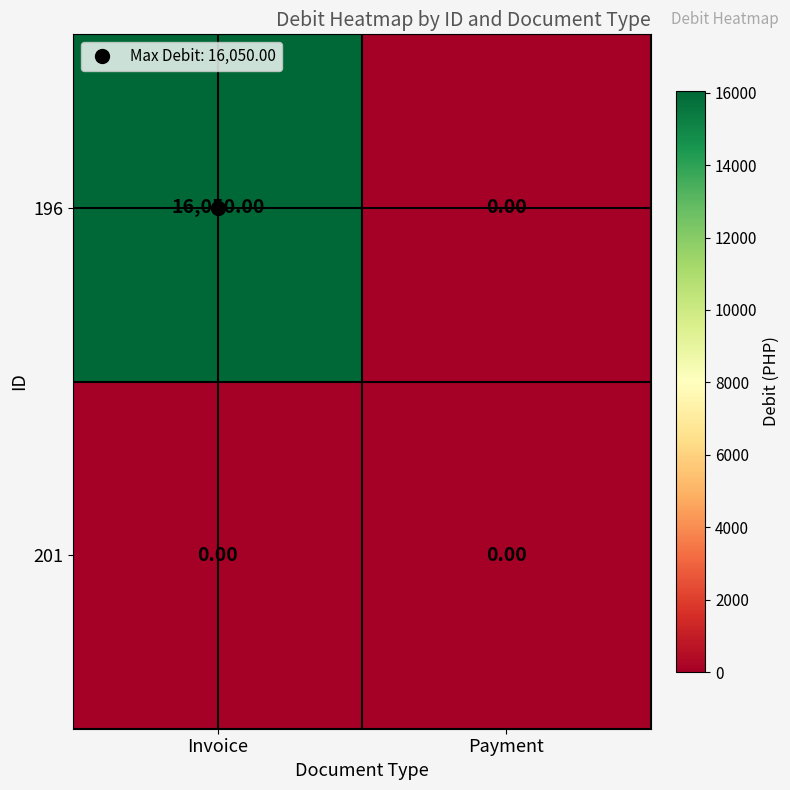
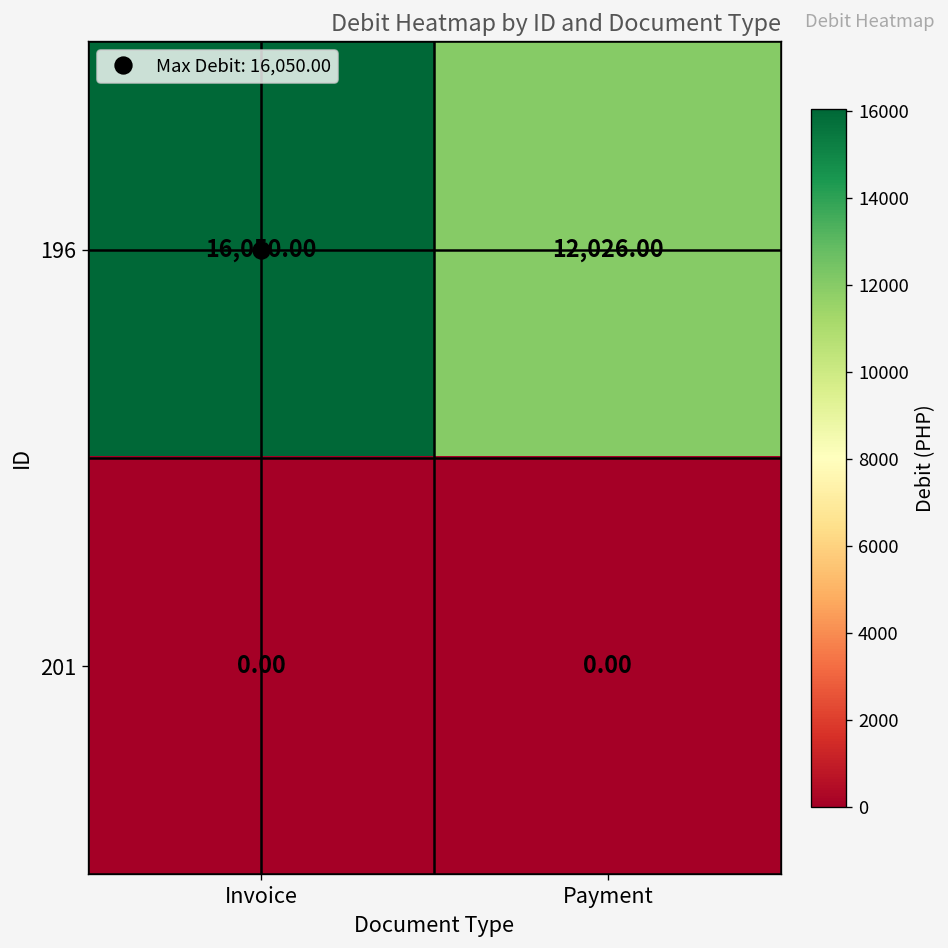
  {
    "196": {
-     "Payment": "0.00"
+     "Payment": "12,026.00"
    },
    "201": {
      "Invoice": "0.00",
      "Payment": "0.00"
    }
  }
